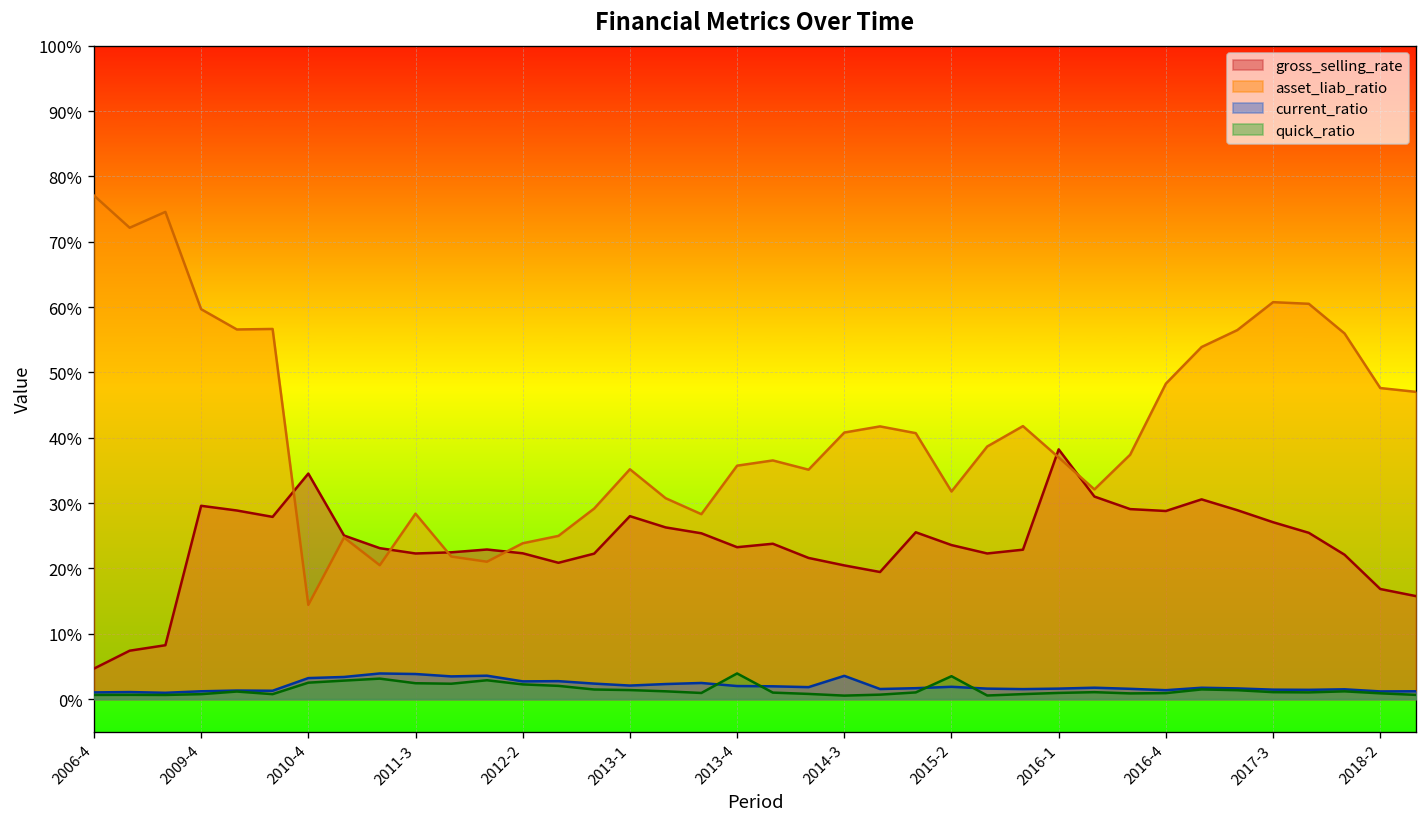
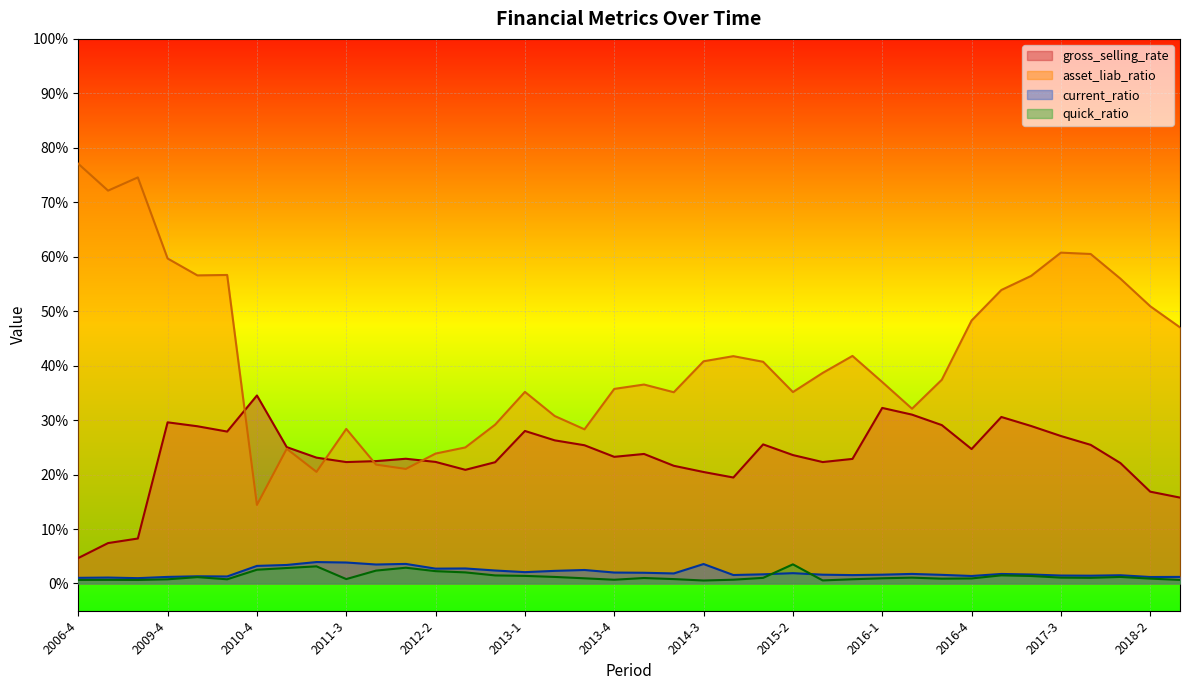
  {
    "gross_selling_rate": {
      "2006-4": "5%",
      "2009-4": "30%",
      "2010-4": "35%",
      "2011-3": "22%",
      "2012-2": "22%",
      "2013-1": "28%",
      "2013-4": "23%",
      "2014-3": "20%",
      "2015-2": "24%",
-     "2016-1": "38%",
-     "2016-4": "29%",
+     "2016-1": "32%",
+     "2016-4": "25%",
      "2017-3": "27%",
      "2018-2": "17%"
    },
    "asset_liab_ratio": {
      "2006-4": "77%",
      "2009-4": "60%",
      "2010-4": "14%",
      "2011-3": "28%",
      "2012-2": "24%",
      "2013-1": "35%",
      "2013-4": "36%",
      "2014-3": "41%",
-     "2015-2": "32%",
+     "2015-2": "35%",
      "2016-1": "37%",
      "2016-4": "48%",
      "2017-3": "61%",
-     "2018-2": "48%"
+     "2018-2": "51%"
    },
    "current_ratio": {
      "2010-4": "3%",
      "2011-3": "4%",
      "2012-2": "3%",
      "2013-1": "2%",
      "2013-4": "2%",
      "2014-3": "4%",
      "2015-2": "2%",
      "2016-1": "2%"
    },
    "quick_ratio": {
      "2010-4": "3%",
-     "2011-3": "2%",
+     "2011-3": "1%",
      "2012-2": "2%",
      "2013-1": "1%",
-     "2013-4": "4%",
+     "2013-4": "1%",
      "2014-3": "1%",
      "2015-2": "4%",
      "2016-1": "1%"
    }
  }
